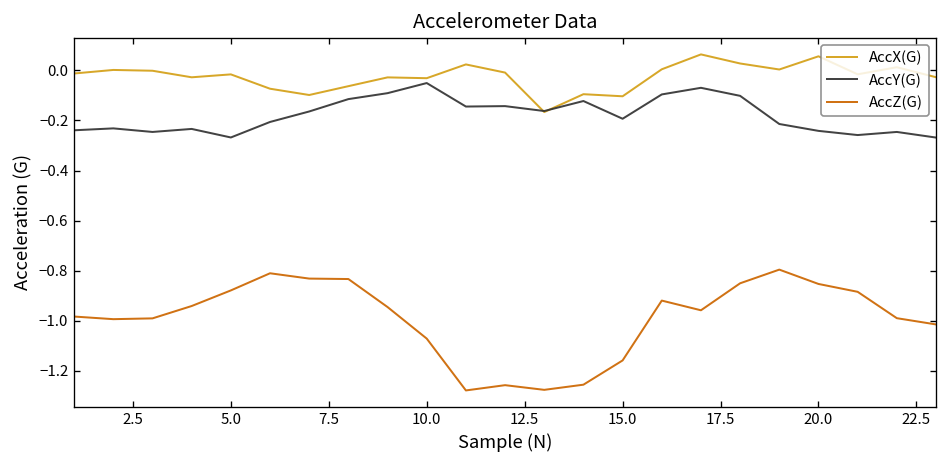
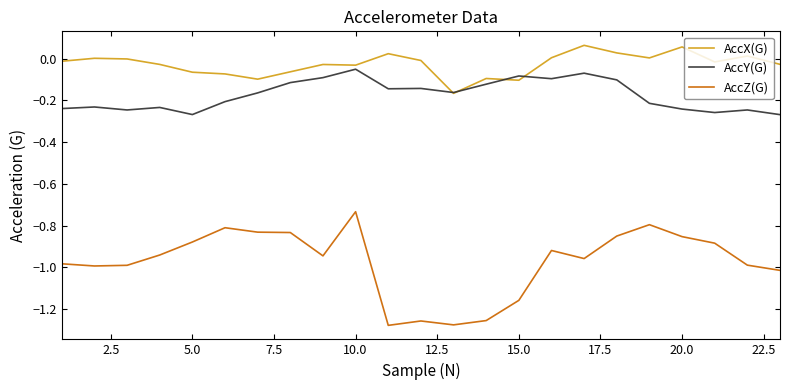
  {
    "AccX(G)": {
-     "5.0": -0.02,
+     "5.0": -0.07,
      "10.0": -0.03,
      "15.0": -0.10,
      "20.0": 0.06
    },
    "AccY(G)": {
      "5.0": -0.27,
      "10.0": -0.05,
-     "15.0": -0.19,
+     "15.0": -0.08,
      "20.0": -0.24
    },
    "AccZ(G)": {
      "5.0": -0.88,
-     "10.0": -1.07,
+     "10.0": -0.73,
      "15.0": -1.16,
      "20.0": -0.85
    }
  }
